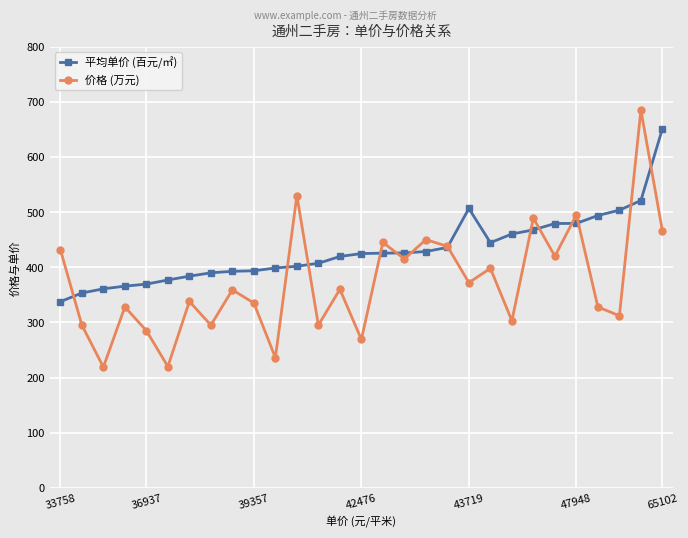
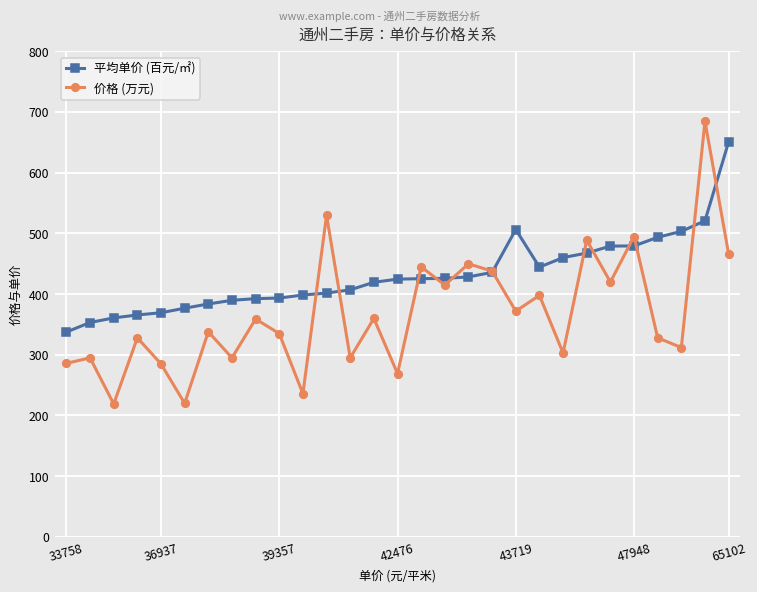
  {
    "平均单价 (百元/㎡)": {
      "33758": 340,
      "36937": 370,
      "39357": 390,
      "42476": 420,
      "43719": 510,
      "47948": 480,
      "65102": 650
    },
    "价格 (万元)": {
-     "33758": 430,
+     "33758": 290,
      "36937": 290,
      "39357": 340,
      "42476": 270,
      "43719": 370,
      "47948": 500,
      "65102": 470
    }
  }
